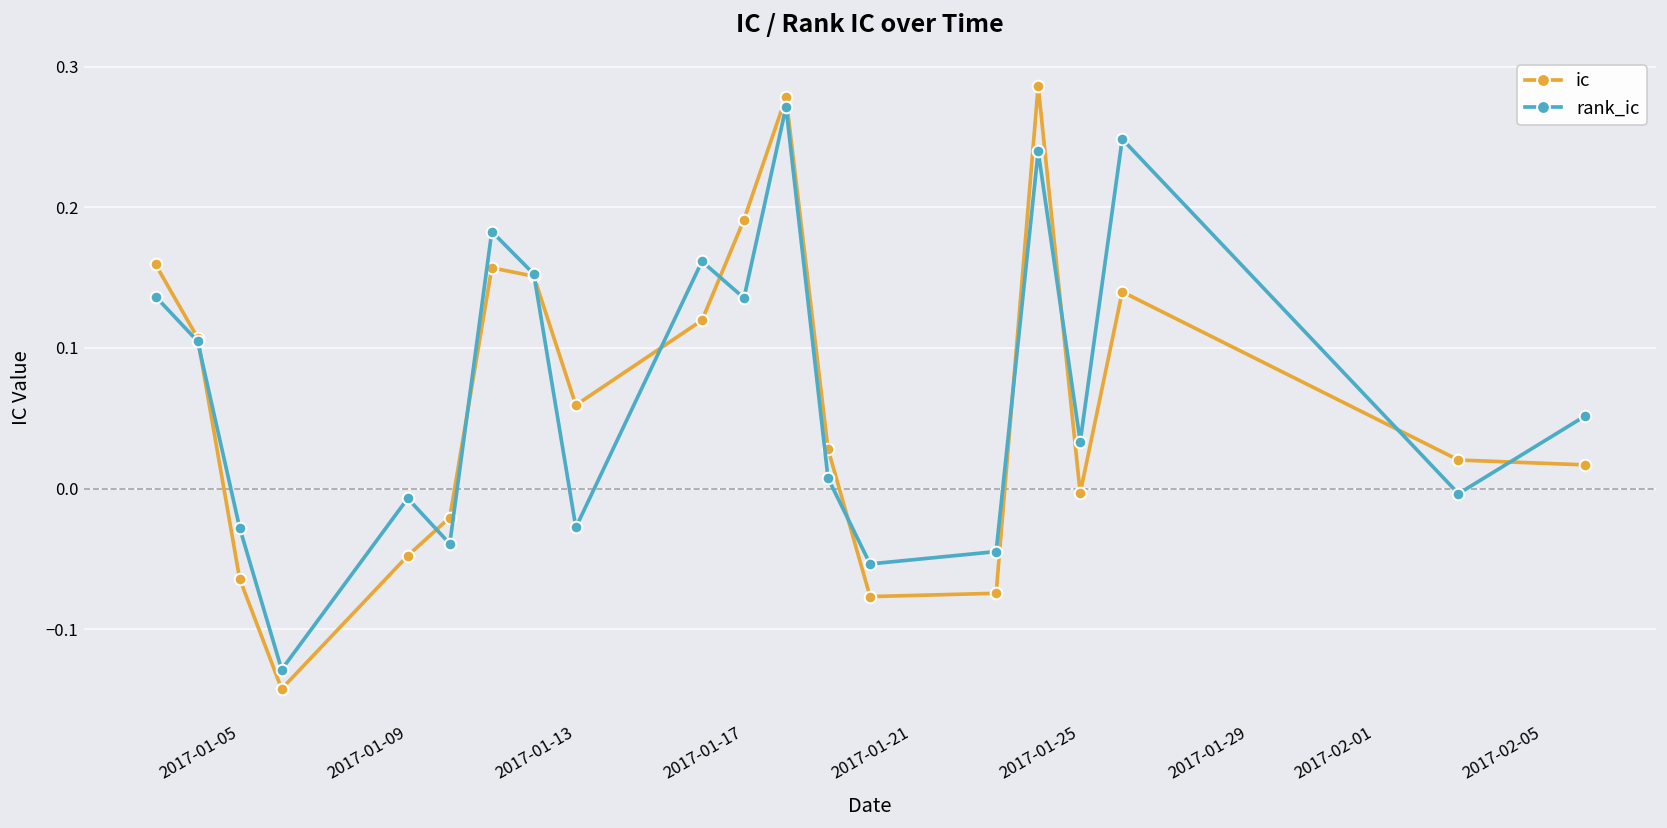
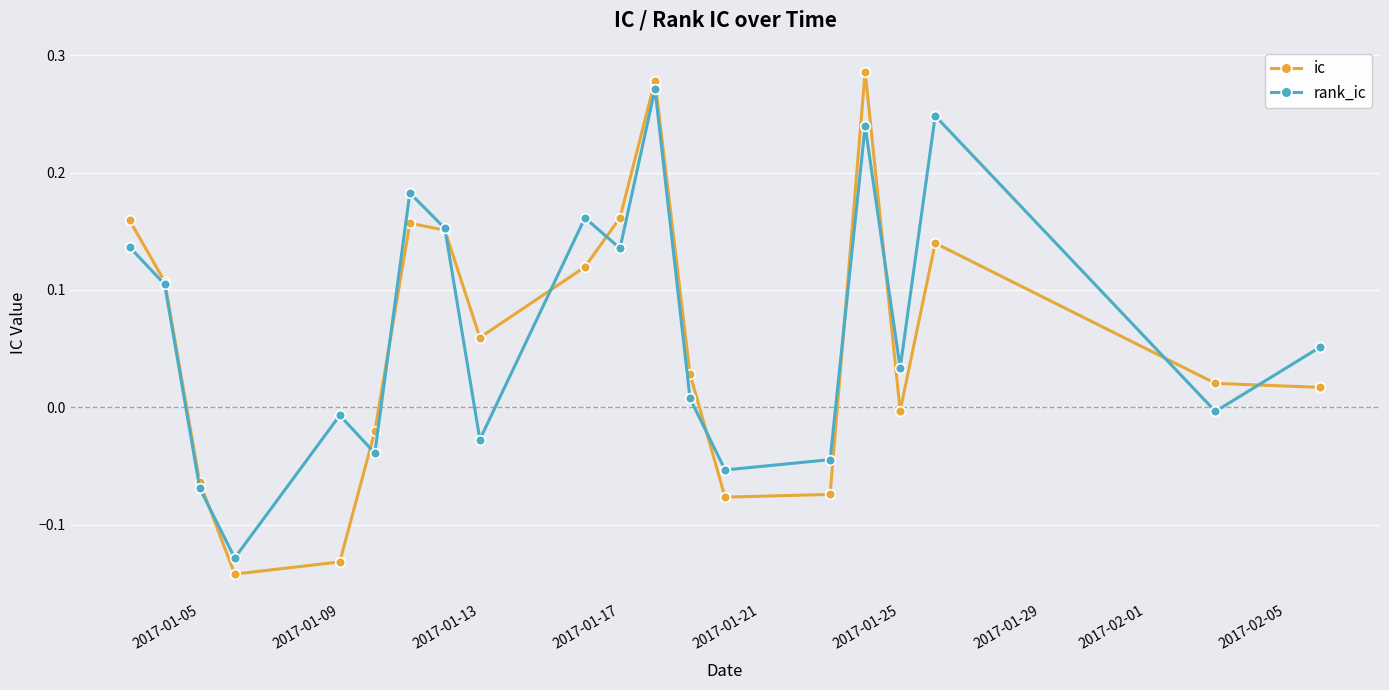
  {
    "ic": {
      "2017-01-05": -0.064,
-     "2017-01-09": -0.048,
+     "2017-01-09": -0.132,
      "2017-01-13": 0.059,
-     "2017-01-17": 0.191,
+     "2017-01-17": 0.162,
      "2017-01-25": -0.003
    },
    "rank_ic": {
-     "2017-01-05": -0.028,
+     "2017-01-05": -0.069,
      "2017-01-09": -0.007,
      "2017-01-13": -0.028,
      "2017-01-17": 0.135,
      "2017-01-25": 0.033
    }
  }
